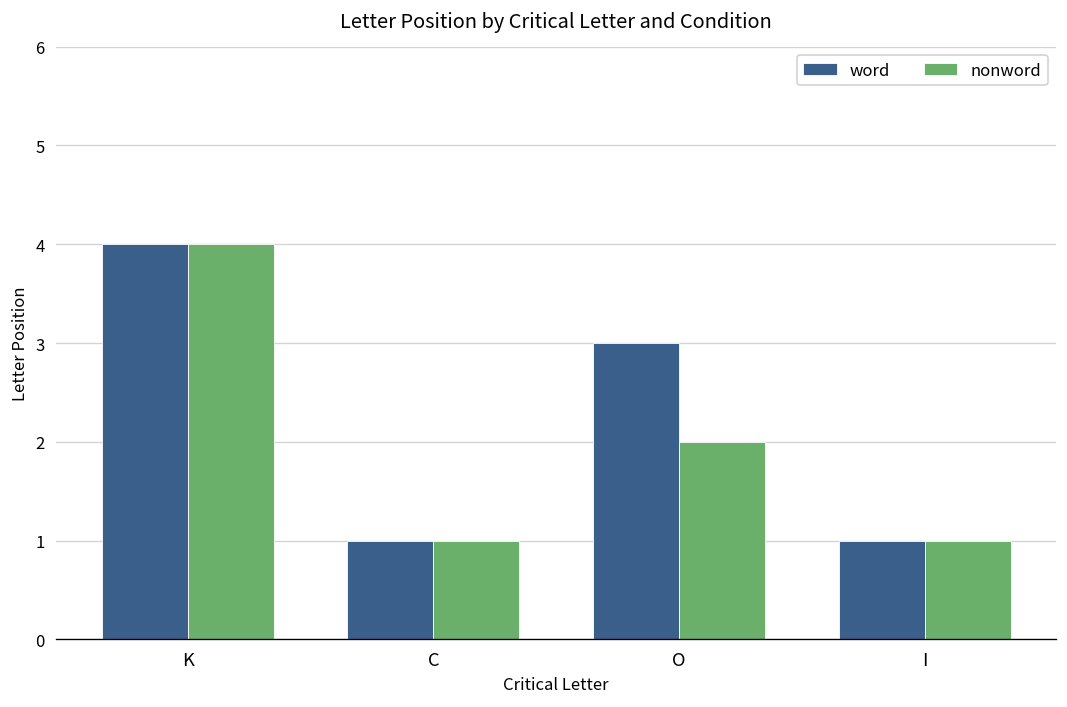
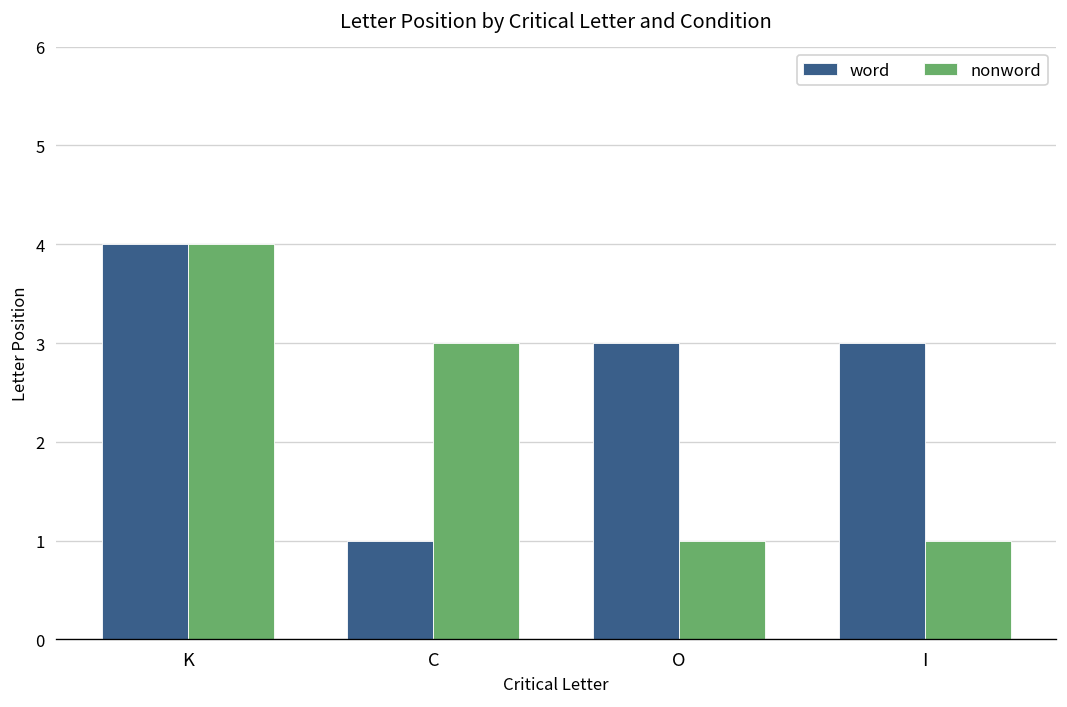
  {
    "word": {
      "K": 4,
      "C": 1,
      "O": 3,
-     "I": 1
+     "I": 3
    },
    "nonword": {
      "K": 4,
-     "C": 1,
-     "O": 2,
+     "C": 3,
+     "O": 1,
      "I": 1
    }
  }
